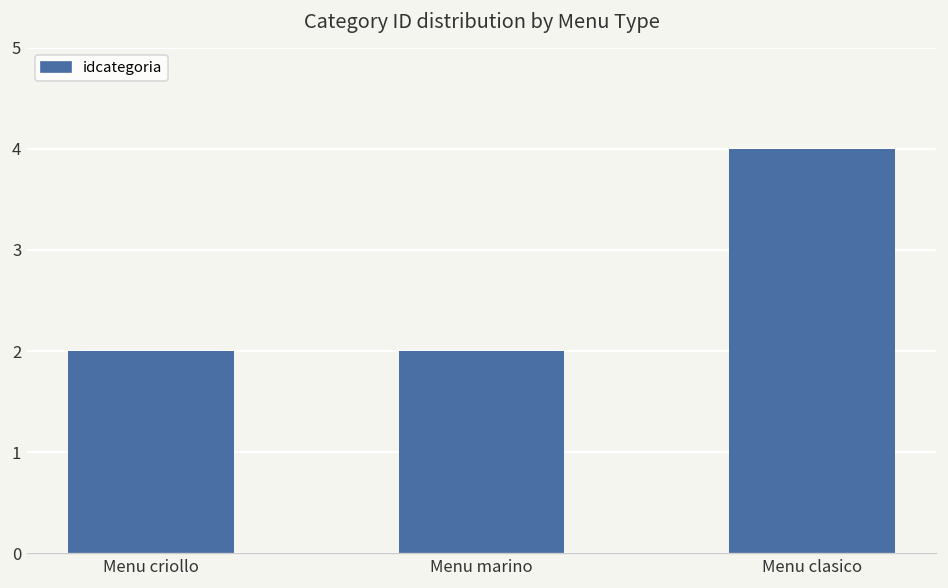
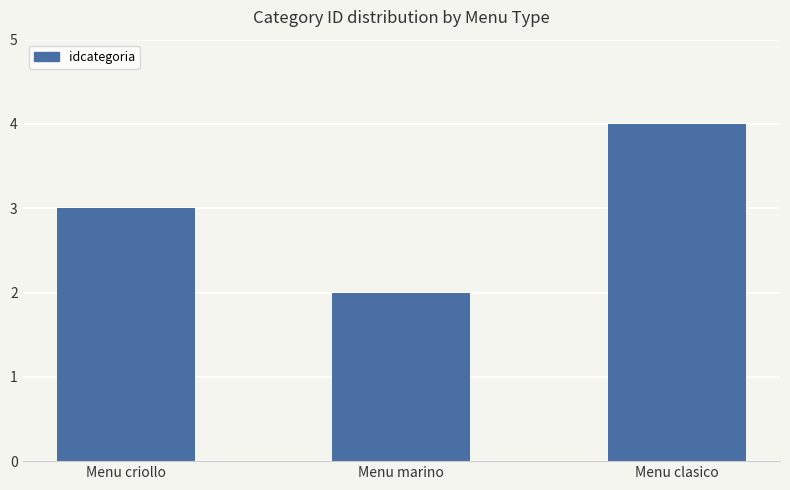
  {
-   "Menu criollo": 2,
+   "Menu criollo": 3,
    "Menu marino": 2,
    "Menu clasico": 4
  }
